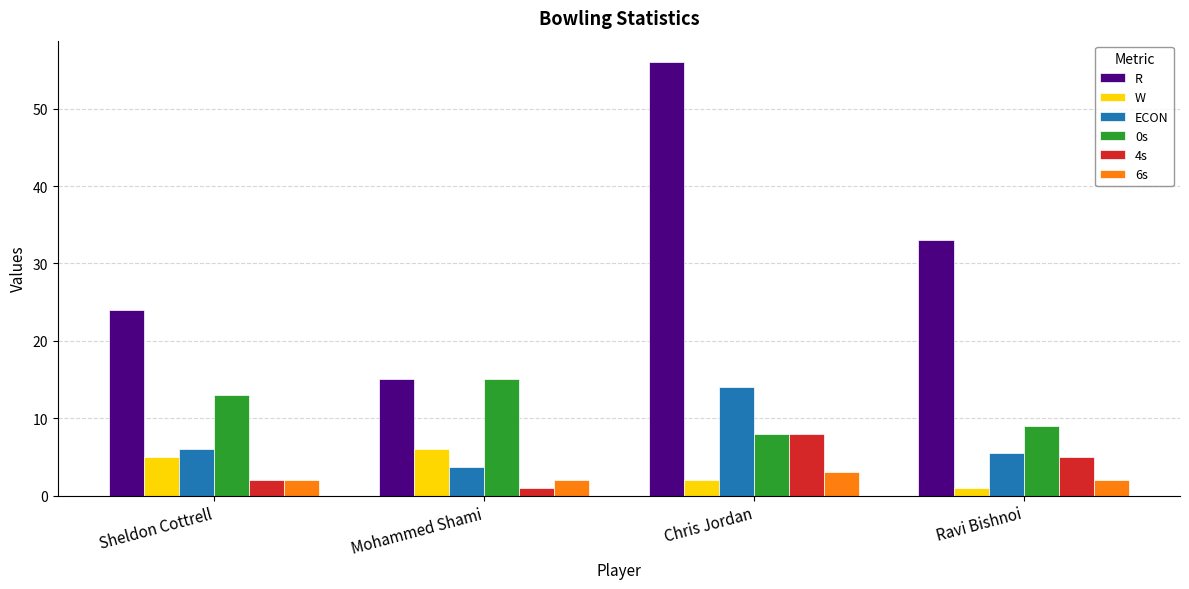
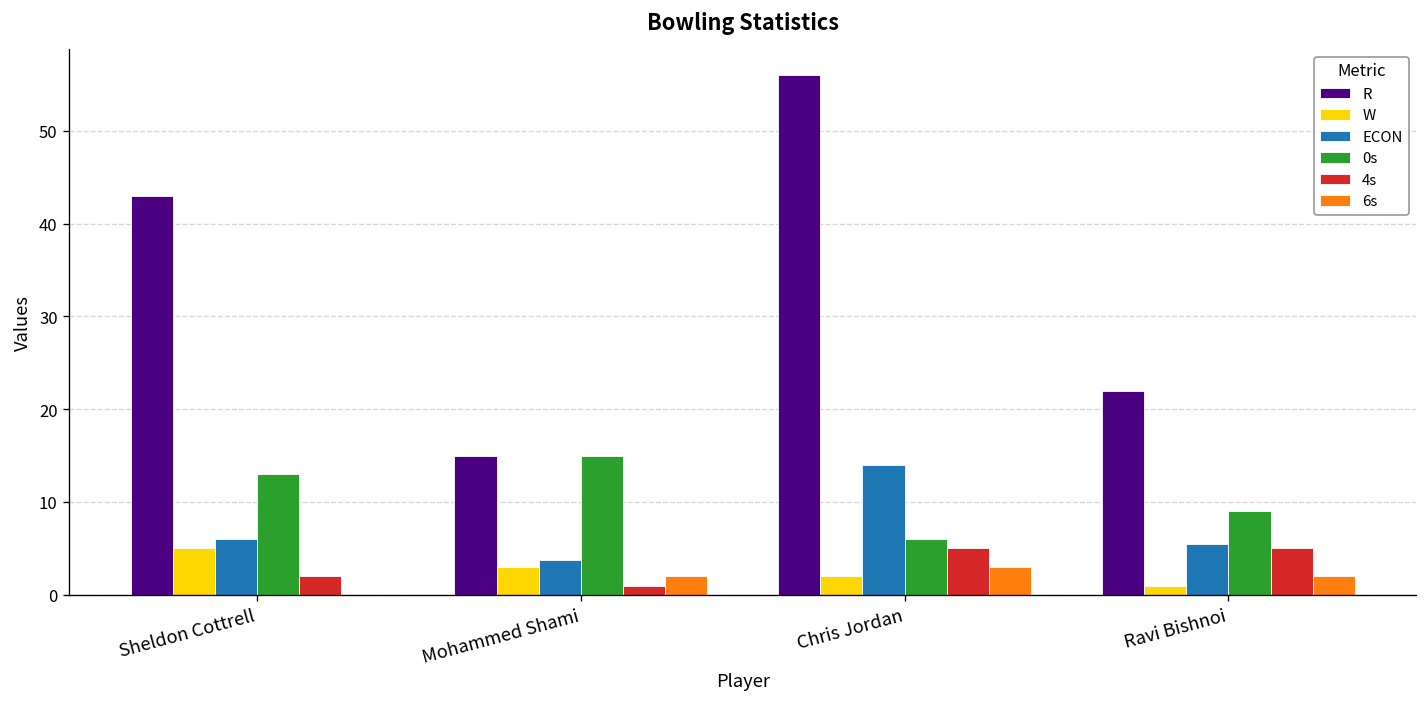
  {
    "R": {
-     "Sheldon Cottrell": 24,
+     "Sheldon Cottrell": 43,
      "Mohammed Shami": 15,
      "Chris Jordan": 56,
-     "Ravi Bishnoi": 33
+     "Ravi Bishnoi": 22
    },
    "W": {
      "Sheldon Cottrell": 5,
-     "Mohammed Shami": 6,
+     "Mohammed Shami": 3,
      "Chris Jordan": 2,
      "Ravi Bishnoi": 1
    },
    "ECON": {
      "Sheldon Cottrell": 6,
      "Mohammed Shami": 4,
      "Chris Jordan": 14,
      "Ravi Bishnoi": 6
    },
    "0s": {
      "Sheldon Cottrell": 13,
      "Mohammed Shami": 15,
-     "Chris Jordan": 8,
+     "Chris Jordan": 6,
      "Ravi Bishnoi": 9
    },
    "4s": {
      "Sheldon Cottrell": 2,
      "Mohammed Shami": 1,
-     "Chris Jordan": 8,
+     "Chris Jordan": 5,
      "Ravi Bishnoi": 5
    },
    "6s": {
-     "Sheldon Cottrell": 2,
+     "Sheldon Cottrell": 0,
      "Mohammed Shami": 2,
      "Chris Jordan": 3,
      "Ravi Bishnoi": 2
    }
  }
